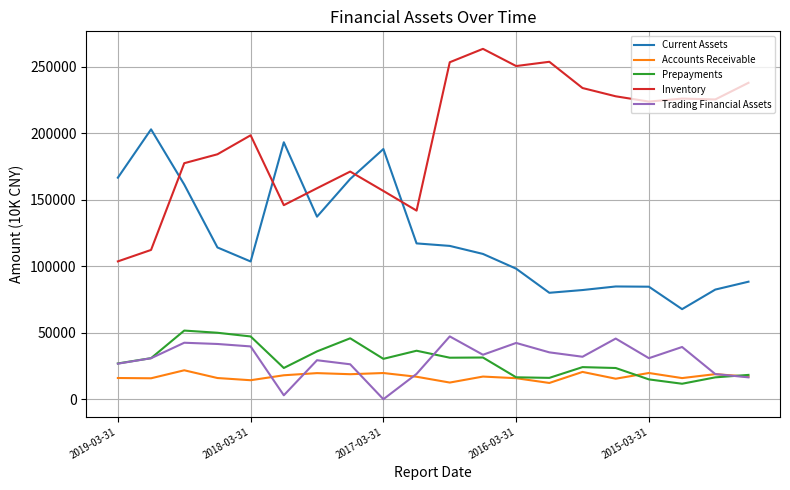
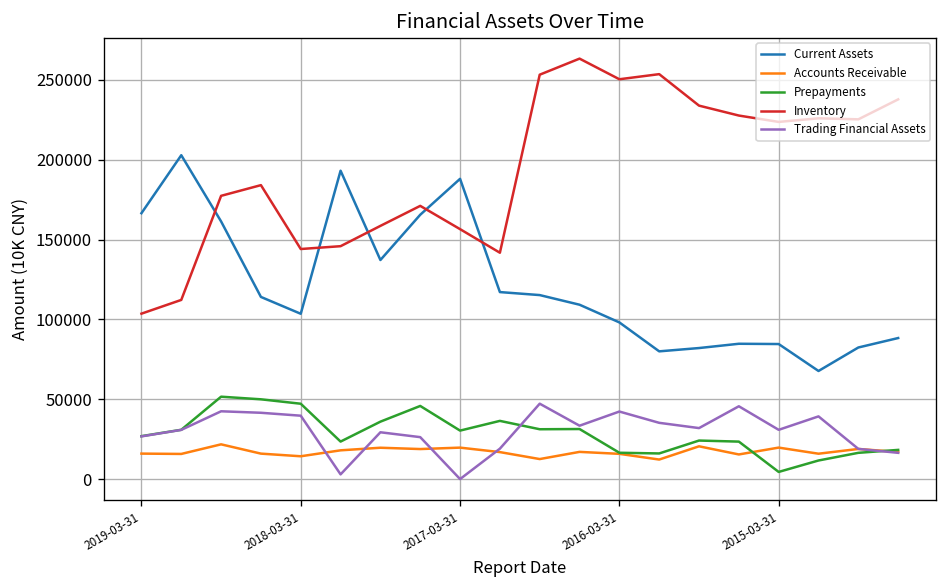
  {
    "Current Assets": {
      "2019-03-31": 166000,
      "2018-03-31": 104000,
      "2017-03-31": 188000,
      "2016-03-31": 98000,
      "2015-03-31": 85000
    },
    "Accounts Receivable": {
      "2019-03-31": 16000,
      "2018-03-31": 14000,
      "2017-03-31": 20000,
      "2015-03-31": 20000
    },
    "Prepayments": {
      "2018-03-31": 47000,
      "2017-03-31": 30000,
-     "2015-03-31": 15000
+     "2015-03-31": 4000
    },
    "Inventory": {
      "2019-03-31": 104000,
-     "2018-03-31": 198000,
+     "2018-03-31": 144000,
      "2017-03-31": 157000,
      "2016-03-31": 250000
    },
    "Trading Financial Assets": {
      "2018-03-31": 40000,
      "2017-03-31": 0,
      "2016-03-31": 42000,
      "2015-03-31": 31000
    }
  }
